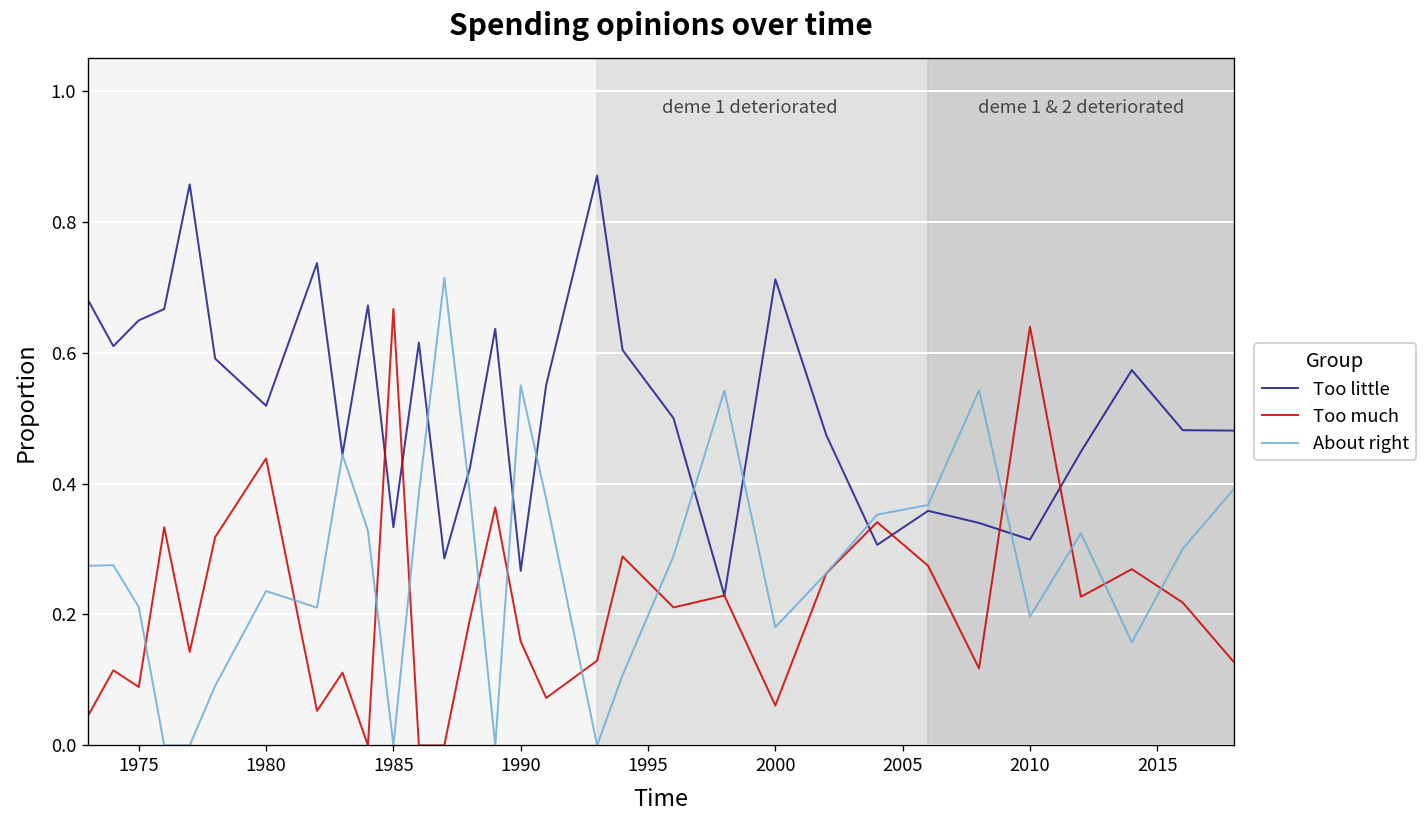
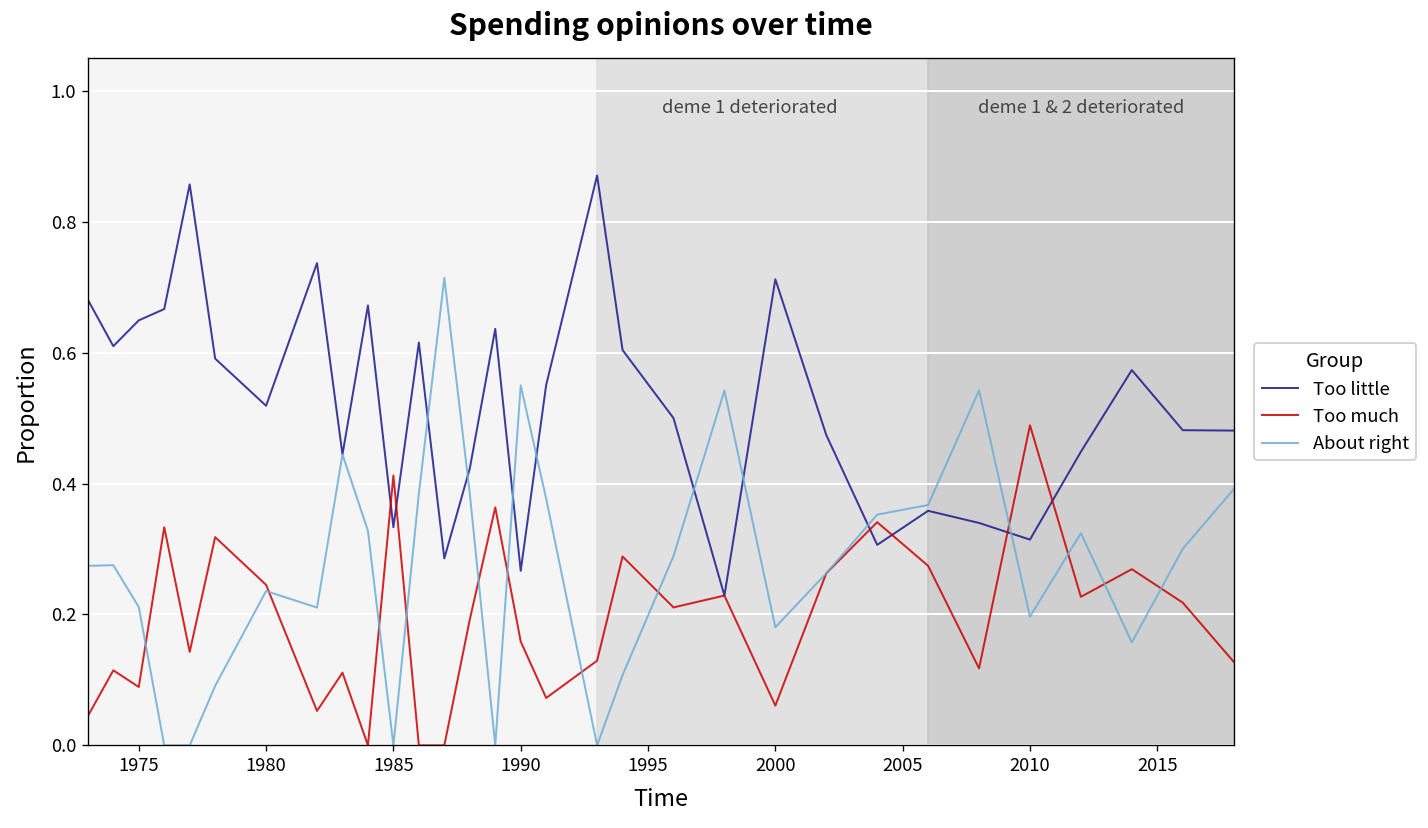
  {
    "Too little": {
      "1975": 0.65,
      "1980": 0.52,
      "1985": 0.33,
      "1990": 0.27,
      "2000": 0.71,
      "2010": 0.31
    },
    "Too much": {
      "1975": 0.09,
-     "1980": 0.44,
-     "1985": 0.67,
+     "1980": 0.25,
+     "1985": 0.41,
      "1990": 0.16,
      "2000": 0.06,
-     "2010": 0.64
+     "2010": 0.49
    },
    "About right": {
      "1975": 0.21,
      "1980": 0.24,
      "1985": 0.00,
      "1990": 0.55,
      "2000": 0.18,
      "2010": 0.20
    }
  }
